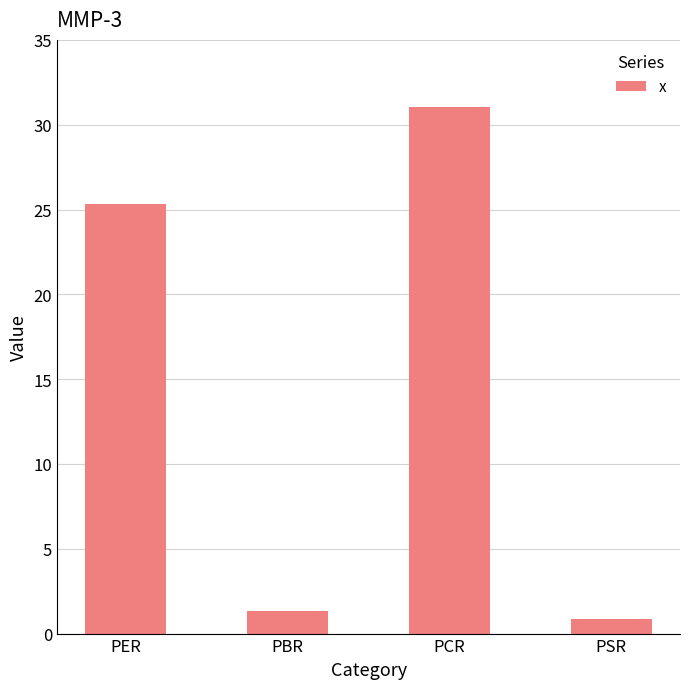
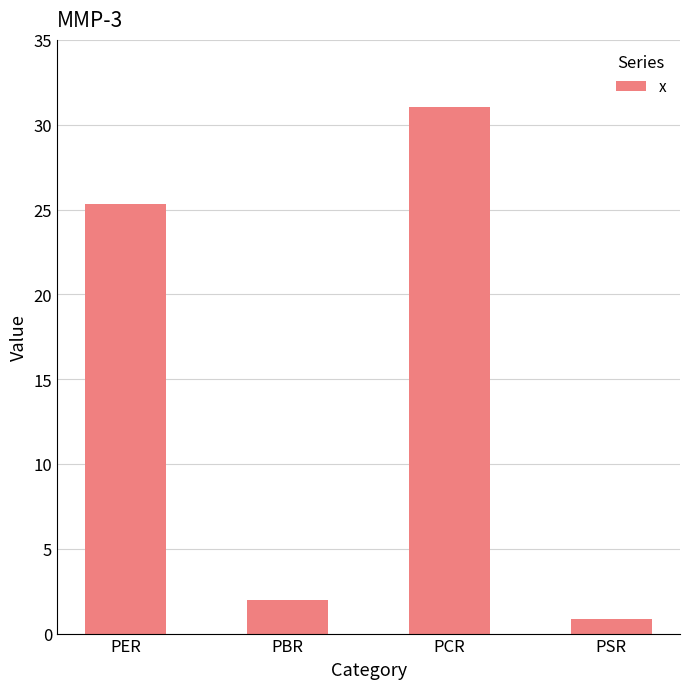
  {
    "PER": 25.4,
-   "PBR": 1.4,
+   "PBR": 2.0,
    "PCR": 31.0,
    "PSR": 0.9
  }
